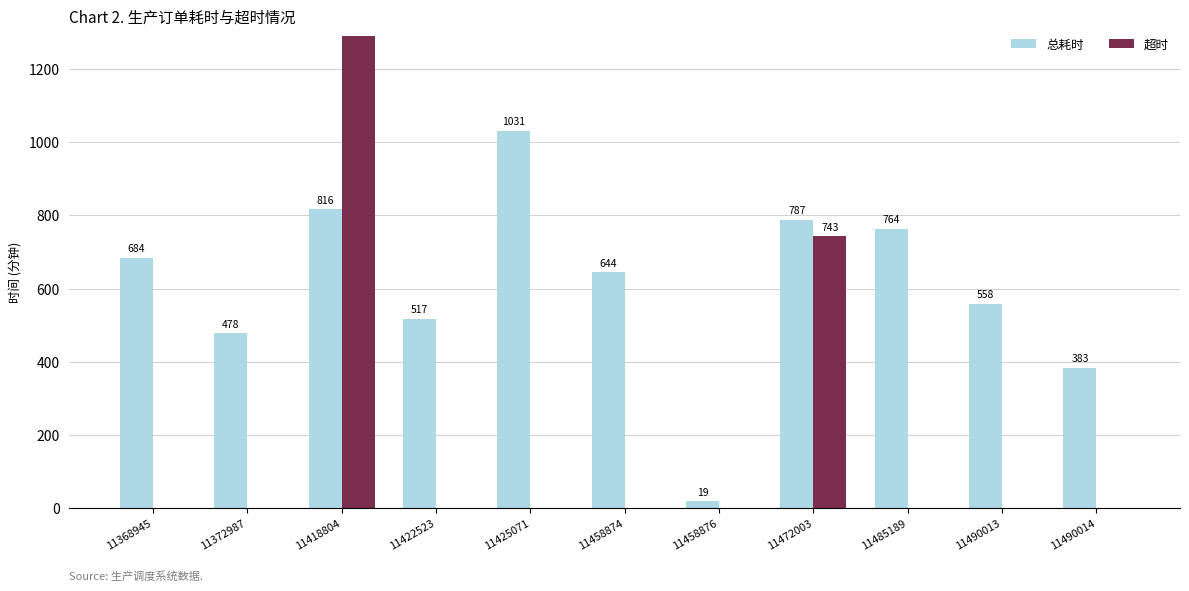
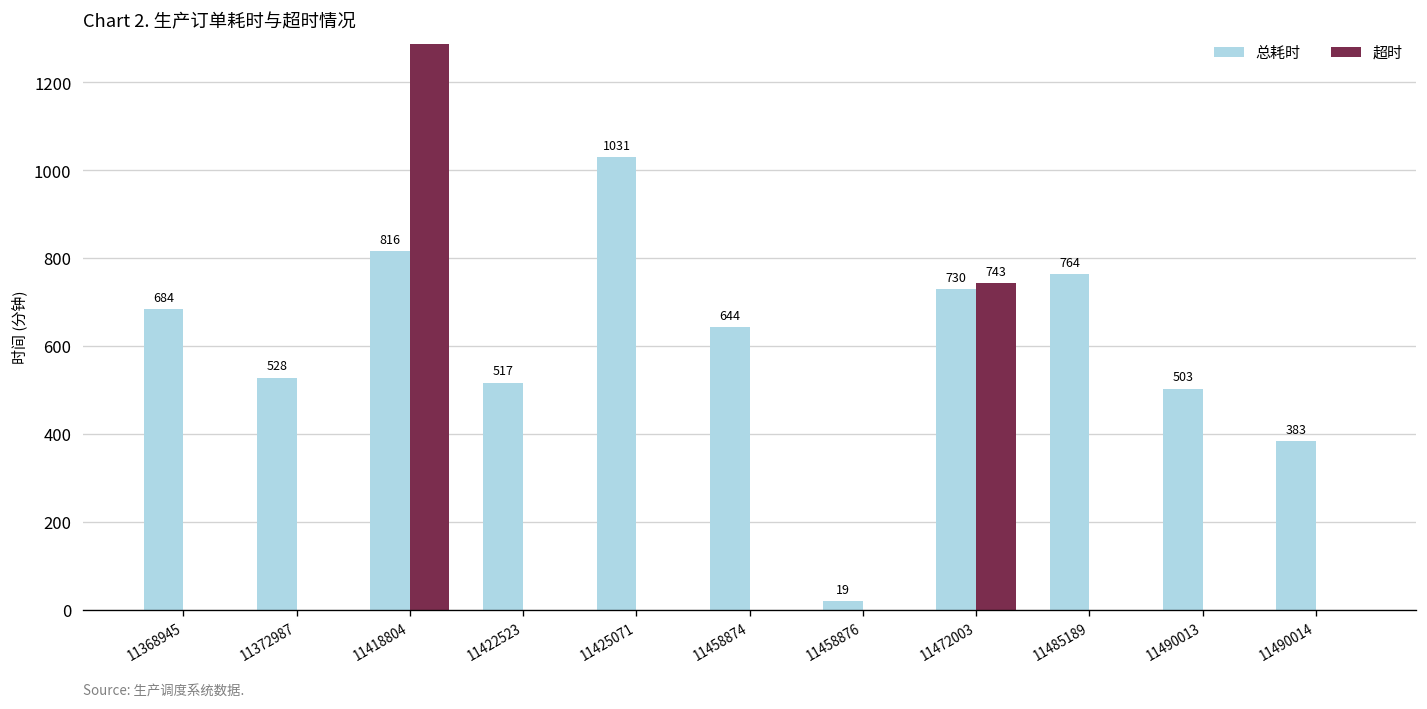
  {
    "总耗时": {
      "11368945": 684,
-     "11372987": 478,
+     "11372987": 528,
      "11418804": 816,
      "11422523": 517,
      "11425071": 1031,
      "11458874": 644,
      "11458876": 19,
-     "11472003": 787,
+     "11472003": 730,
      "11485189": 764,
-     "11490013": 558,
+     "11490013": 503,
      "11490014": 383
    },
    "超时": {
      "11472003": 743
    }
  }
